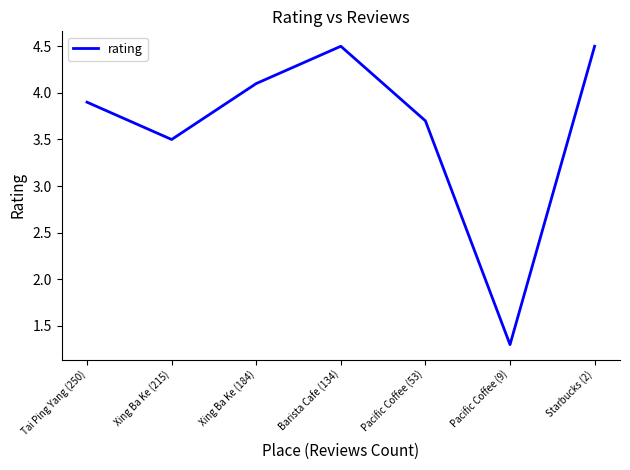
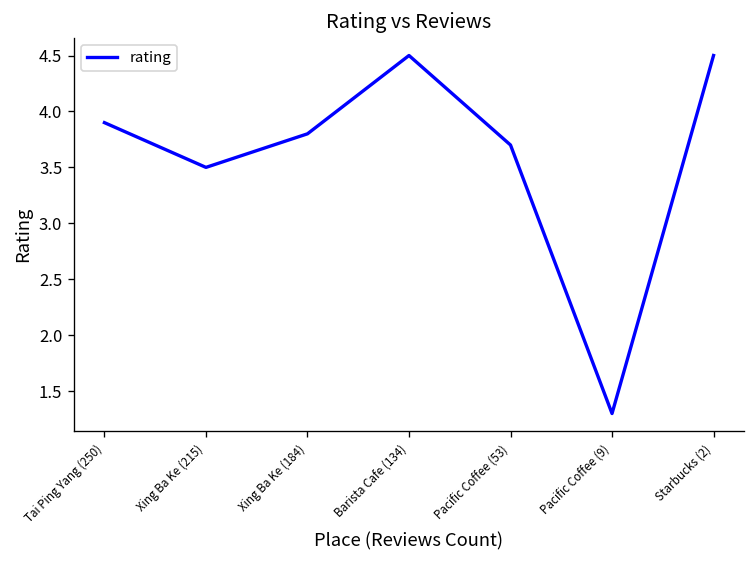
  {
    "Tai Ping Yang (250)": 3.9,
    "Xing Ba Ke (215)": 3.5,
-   "Xing Ba Ke (184)": 4.1,
+   "Xing Ba Ke (184)": 3.8,
    "Barista Cafe (134)": 4.5,
    "Pacific Coffee (53)": 3.7,
    "Pacific Coffee (9)": 1.3,
    "Starbucks (2)": 4.5
  }
